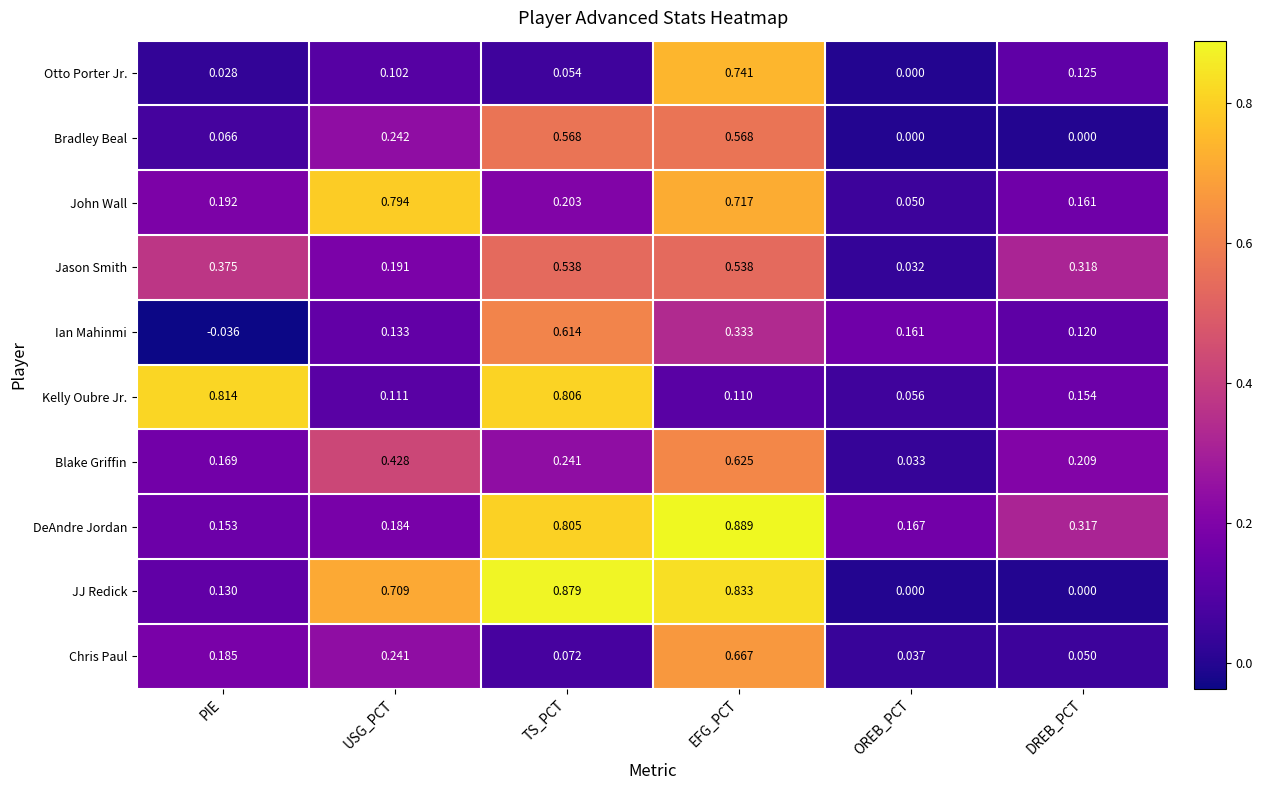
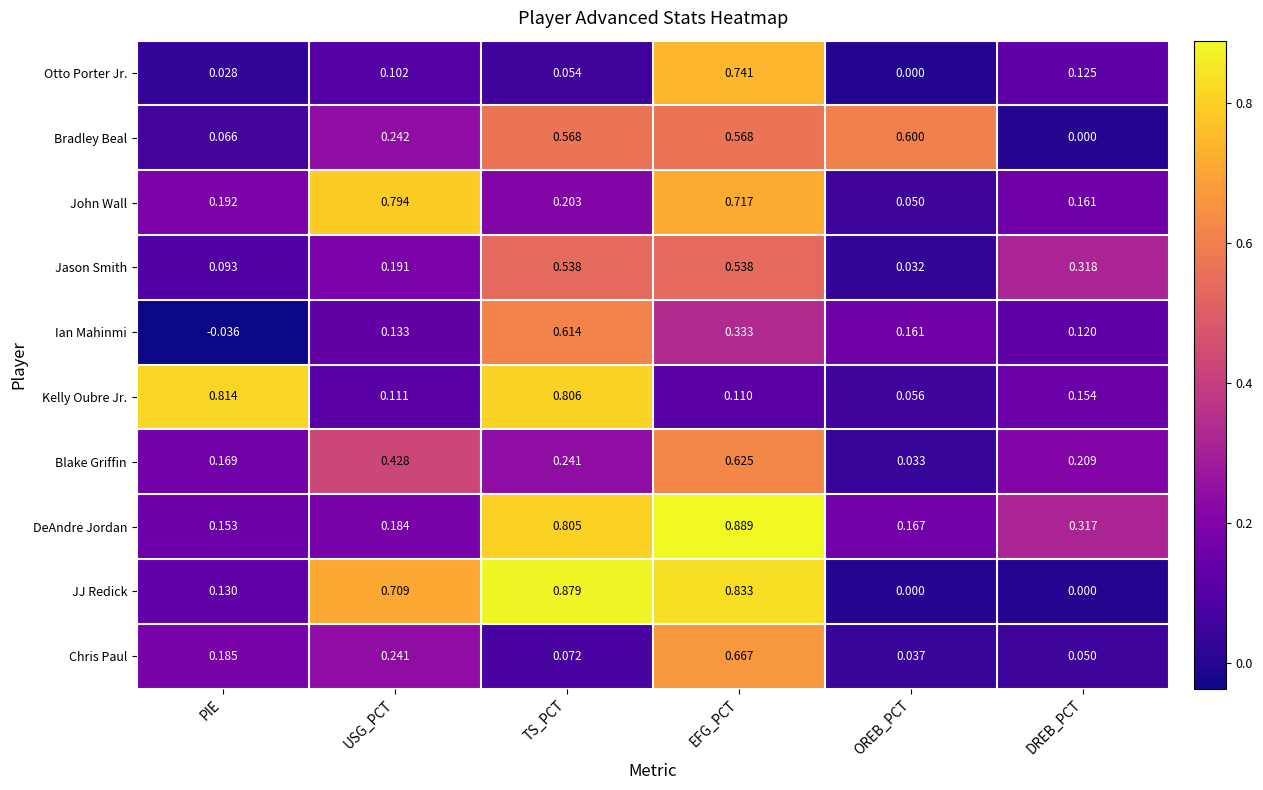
  {
    "Otto Porter Jr.": {
      "PIE": 0.028,
      "USG_PCT": 0.102,
      "TS_PCT": 0.054,
      "EFG_PCT": 0.741,
      "OREB_PCT": 0.000,
      "DREB_PCT": 0.125
    },
    "Bradley Beal": {
      "PIE": 0.066,
      "USG_PCT": 0.242,
      "TS_PCT": 0.568,
      "EFG_PCT": 0.568,
-     "OREB_PCT": 0.000,
+     "OREB_PCT": 0.600,
      "DREB_PCT": 0.000
    },
    "John Wall": {
      "PIE": 0.192,
      "USG_PCT": 0.794,
      "TS_PCT": 0.203,
      "EFG_PCT": 0.717,
      "OREB_PCT": 0.050,
      "DREB_PCT": 0.161
    },
    "Jason Smith": {
-     "PIE": 0.375,
+     "PIE": 0.093,
      "USG_PCT": 0.191,
      "TS_PCT": 0.538,
      "EFG_PCT": 0.538,
      "OREB_PCT": 0.032,
      "DREB_PCT": 0.318
    },
    "Ian Mahinmi": {
      "PIE": -0.036,
      "USG_PCT": 0.133,
      "TS_PCT": 0.614,
      "EFG_PCT": 0.333,
      "OREB_PCT": 0.161,
      "DREB_PCT": 0.120
    },
    "Kelly Oubre Jr.": {
      "PIE": 0.814,
      "USG_PCT": 0.111,
      "TS_PCT": 0.806,
      "EFG_PCT": 0.110,
      "OREB_PCT": 0.056,
      "DREB_PCT": 0.154
    },
    "Blake Griffin": {
      "PIE": 0.169,
      "USG_PCT": 0.428,
      "TS_PCT": 0.241,
      "EFG_PCT": 0.625,
      "OREB_PCT": 0.033,
      "DREB_PCT": 0.209
    },
    "DeAndre Jordan": {
      "PIE": 0.153,
      "USG_PCT": 0.184,
      "TS_PCT": 0.805,
      "EFG_PCT": 0.889,
      "OREB_PCT": 0.167,
      "DREB_PCT": 0.317
    },
    "JJ Redick": {
      "PIE": 0.130,
      "USG_PCT": 0.709,
      "TS_PCT": 0.879,
      "EFG_PCT": 0.833,
      "OREB_PCT": 0.000,
      "DREB_PCT": 0.000
    },
    "Chris Paul": {
      "PIE": 0.185,
      "USG_PCT": 0.241,
      "TS_PCT": 0.072,
      "EFG_PCT": 0.667,
      "OREB_PCT": 0.037,
      "DREB_PCT": 0.050
    }
  }
